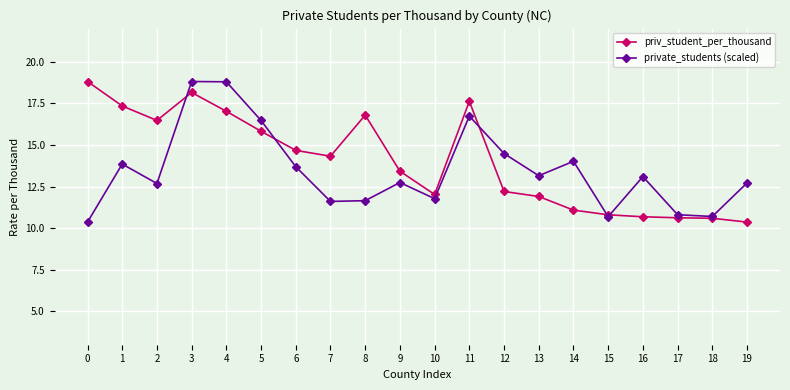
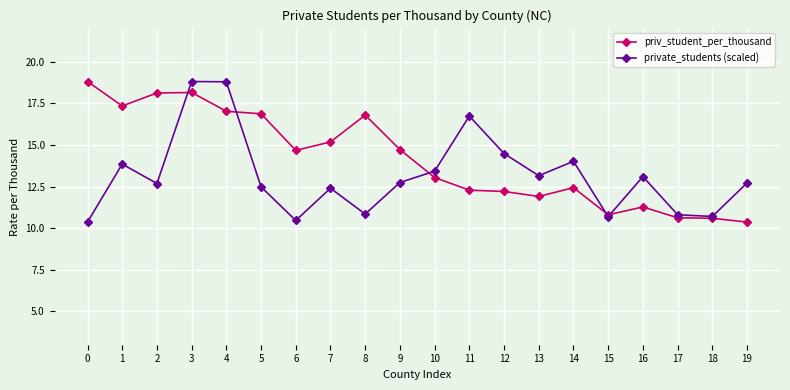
  {
    "priv_student_per_thousand": {
      "0": 18.8,
      "1": 17.4,
-     "2": 16.5,
+     "2": 18.1,
      "3": 18.2,
      "4": 17.0,
-     "5": 15.8,
+     "5": 16.9,
      "6": 14.7,
-     "7": 14.3,
+     "7": 15.2,
      "8": 16.8,
-     "9": 13.4,
-     "10": 12.0,
-     "11": 17.6,
+     "9": 14.7,
+     "10": 13.1,
+     "11": 12.3,
      "12": 12.2,
      "13": 11.9,
-     "14": 11.1,
-     "16": 10.7,
+     "14": 12.4,
+     "16": 11.3,
      "17": 10.6,
      "19": 10.4
    },
    "private_students (scaled)": {
      "0": 10.4,
      "1": 13.9,
      "2": 12.7,
      "3": 18.8,
      "4": 18.8,
-     "5": 16.5,
-     "6": 13.7,
-     "7": 11.6,
-     "8": 11.7,
+     "5": 12.5,
+     "6": 10.5,
+     "7": 12.4,
+     "8": 10.9,
      "9": 12.7,
-     "10": 11.8,
+     "10": 13.4,
      "11": 16.7,
      "12": 14.5,
      "13": 13.2,
      "14": 14.0,
      "16": 13.1,
      "17": 10.8,
      "19": 12.7
    }
  }
